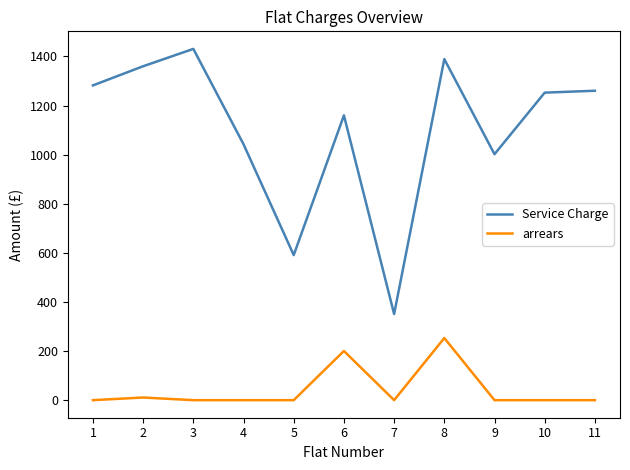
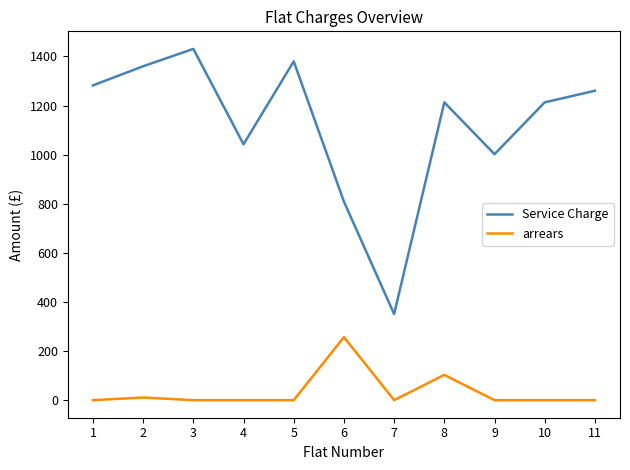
  {
    "Service Charge": {
      "1": 1280,
      "2": 1360,
      "3": 1430,
      "4": 1040,
-     "5": 590,
-     "6": 1160,
+     "5": 1380,
+     "6": 810,
      "7": 350,
-     "8": 1390,
+     "8": 1210,
      "9": 1000,
-     "10": 1250,
+     "10": 1210,
      "11": 1260
    },
    "arrears": {
      "1": 0,
      "2": 10,
      "3": 0,
      "4": 0,
      "5": 0,
-     "6": 200,
+     "6": 260,
      "7": 0,
-     "8": 250,
+     "8": 100,
      "9": 0,
      "10": 0,
      "11": 0
    }
  }
